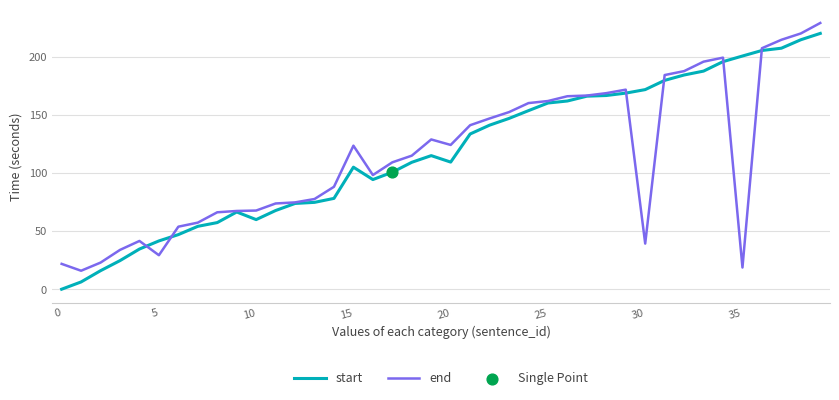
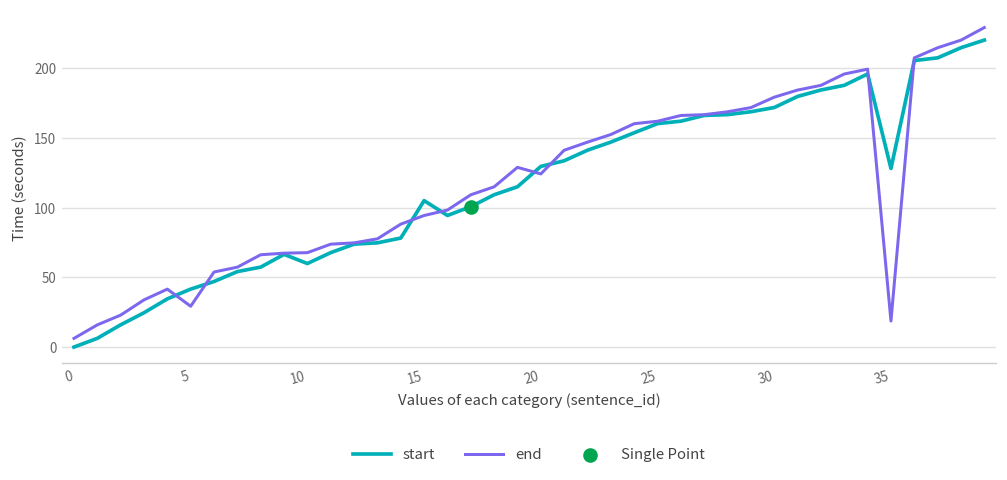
  {
    "start": {
      "0": 0,
      "5": 42,
      "10": 60,
      "15": 105,
-     "20": 109,
+     "20": 130,
      "30": 172,
-     "35": 201
+     "35": 128
    },
    "end": {
-     "0": 22,
+     "0": 6,
      "5": 29,
      "10": 68,
-     "15": 124,
+     "15": 94,
      "20": 124,
-     "30": 39,
+     "30": 179,
      "35": 19
    }
  }
